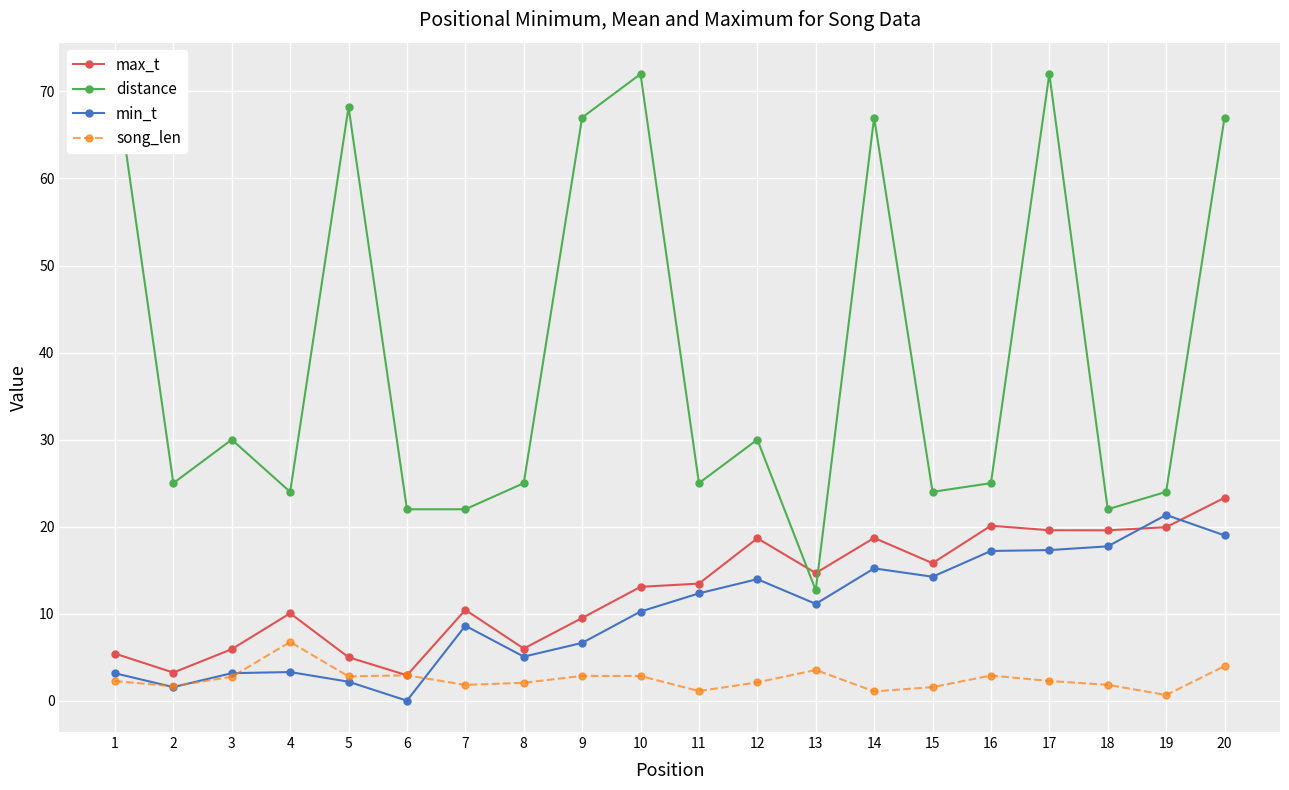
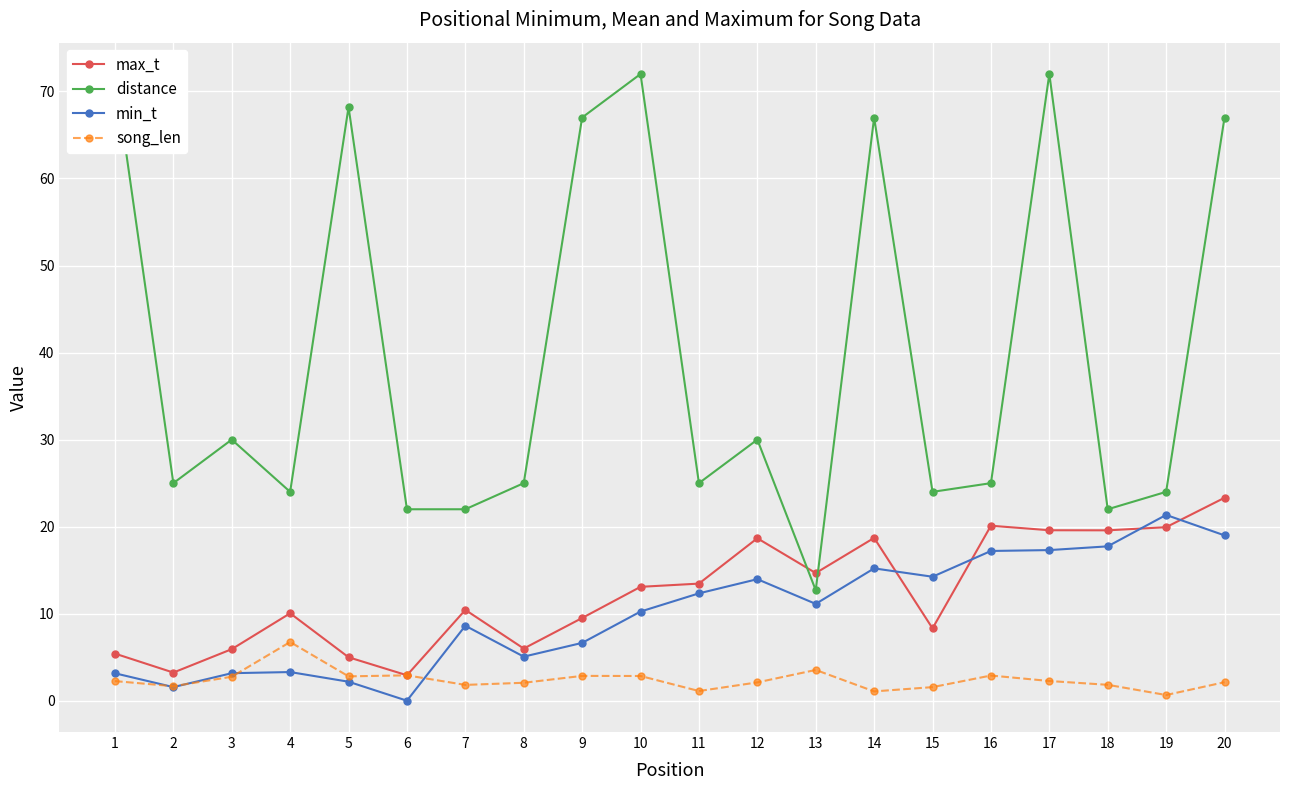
  {
    "max_t": {
      "1": 5,
      "2": 3,
      "3": 6,
      "4": 10,
      "5": 5,
      "7": 10,
      "8": 6,
      "9": 10,
      "10": 13,
      "11": 13,
      "12": 19,
      "13": 15,
      "14": 19,
-     "15": 16,
+     "15": 8,
      "16": 20,
      "17": 20,
      "18": 20,
      "19": 20,
      "20": 23
    },
    "distance": {
      "2": 25,
      "3": 30,
      "4": 24,
      "5": 68,
      "6": 22,
      "7": 22,
      "8": 25,
      "9": 67,
      "10": 72,
      "11": 25,
      "12": 30,
      "13": 13,
      "14": 67,
      "15": 24,
      "16": 25,
      "17": 72,
      "18": 22,
      "19": 24,
      "20": 67
    },
    "min_t": {
      "1": 3,
      "3": 3,
      "4": 3,
      "5": 2,
      "6": 0,
      "7": 9,
      "8": 5,
      "9": 7,
      "10": 10,
      "11": 12,
      "12": 14,
      "13": 11,
      "14": 15,
      "15": 14,
      "16": 17,
      "17": 17,
      "18": 18,
      "19": 21,
      "20": 19
    },
    "song_len": {
      "1": 2,
      "3": 3,
      "4": 7,
      "5": 3,
      "7": 2,
      "8": 2,
      "9": 3,
      "10": 3,
      "11": 1,
      "12": 2,
      "13": 4,
      "14": 1,
      "15": 2,
      "16": 3,
      "17": 2,
      "18": 2,
      "19": 1,
-     "20": 4
+     "20": 2
    }
  }
